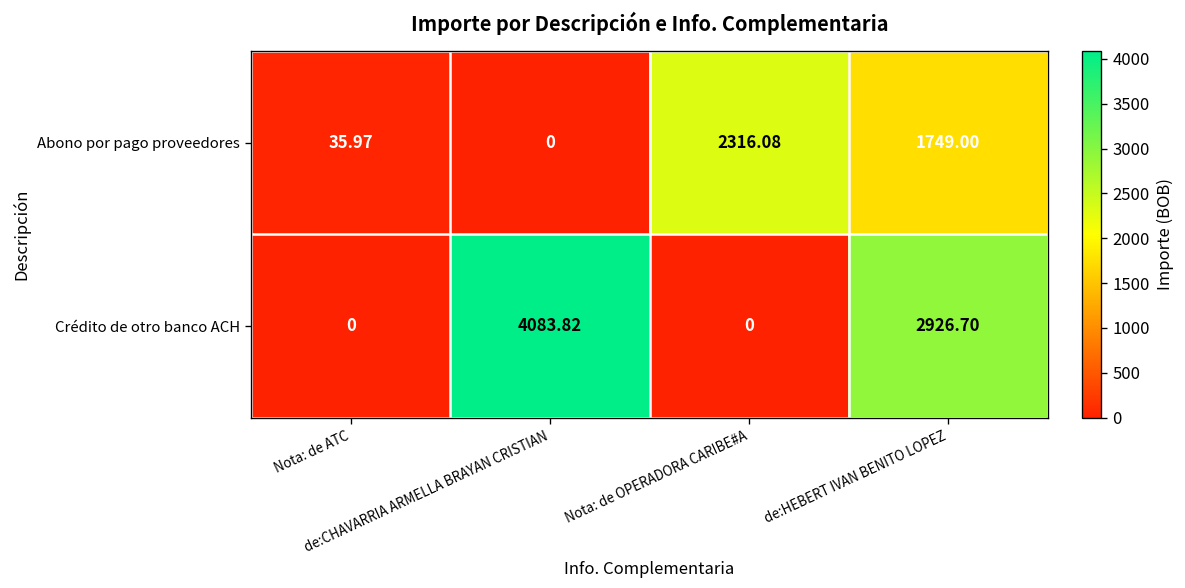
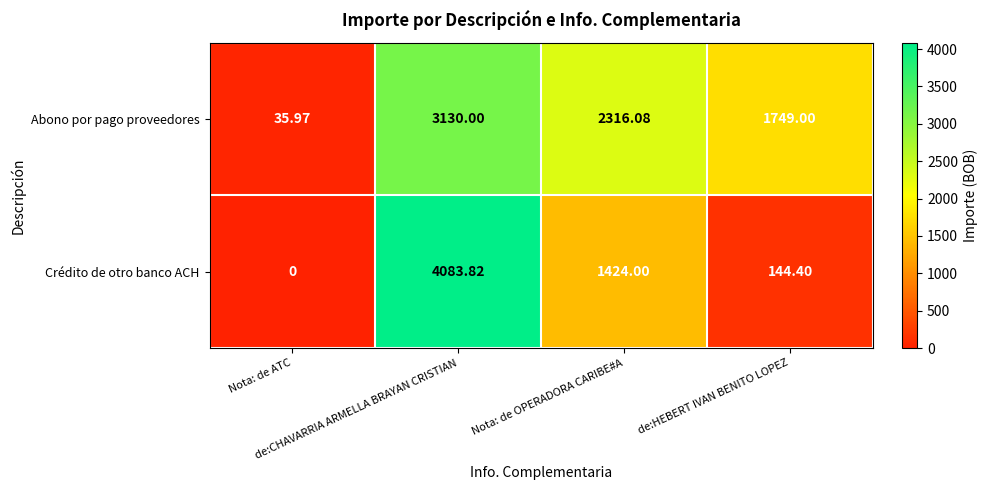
  {
    "Abono por pago proveedores": {
      "Nota: de ATC": 35.97,
-     "de:CHAVARRIA ARMELLA BRAYAN CRISTIAN": 0,
+     "de:CHAVARRIA ARMELLA BRAYAN CRISTIAN": 3130.00,
      "Nota: de OPERADORA CARIBE#A": 2316.08,
      "de:HEBERT IVAN BENITO LOPEZ": 1749.00
    },
    "Crédito de otro banco ACH": {
      "Nota: de ATC": 0,
      "de:CHAVARRIA ARMELLA BRAYAN CRISTIAN": 4083.82,
-     "Nota: de OPERADORA CARIBE#A": 0,
-     "de:HEBERT IVAN BENITO LOPEZ": 2926.70
+     "Nota: de OPERADORA CARIBE#A": 1424.00,
+     "de:HEBERT IVAN BENITO LOPEZ": 144.40
    }
  }
